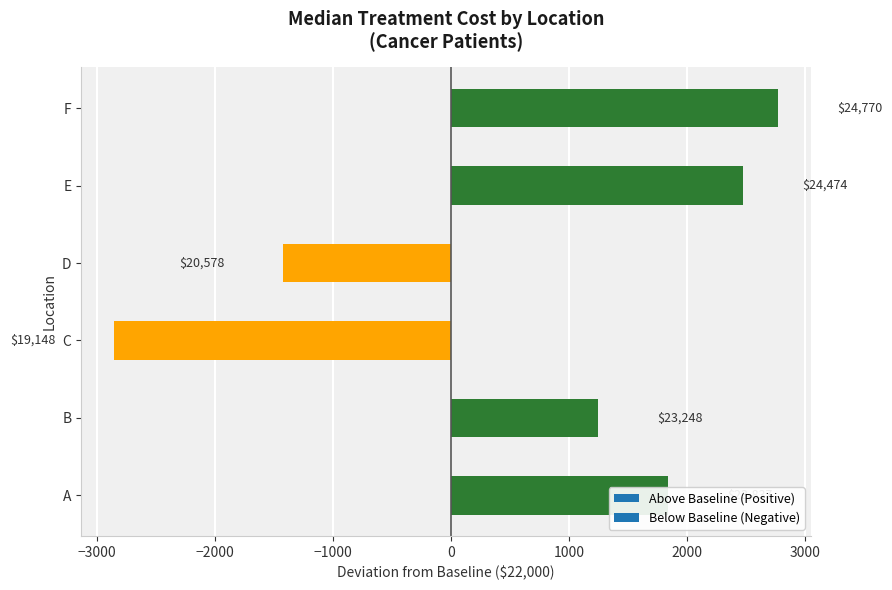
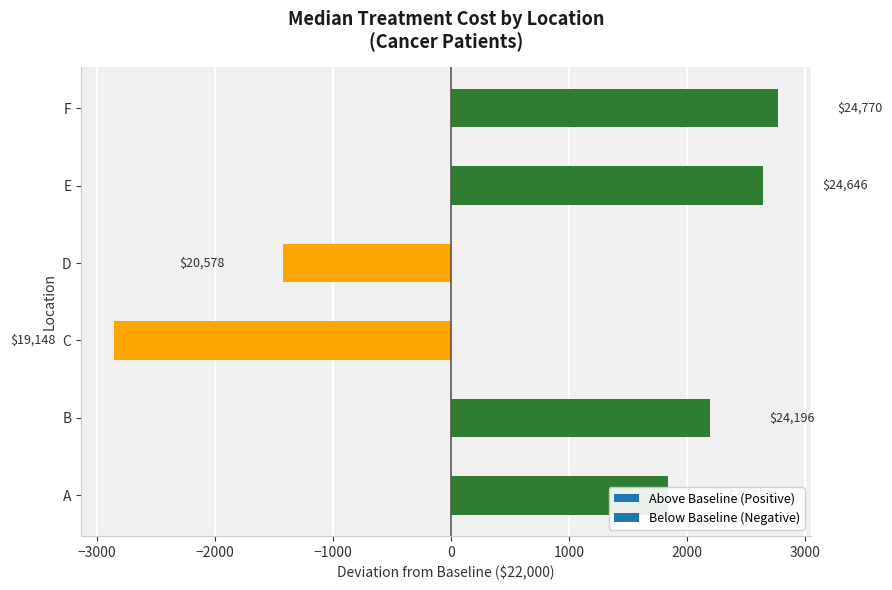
  {
-   "E": "$24,474",
-   "B": "$23,248"
+   "E": "$24,646",
+   "B": "$24,196"
  }
